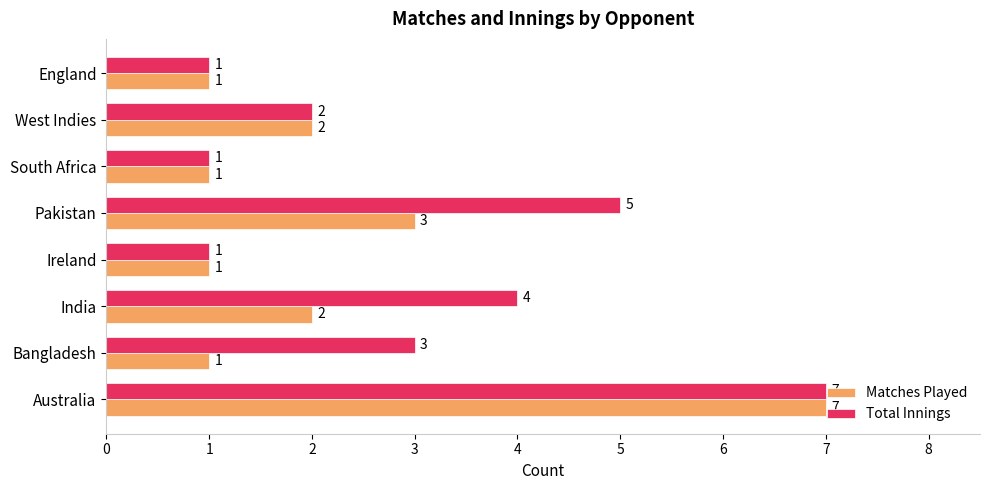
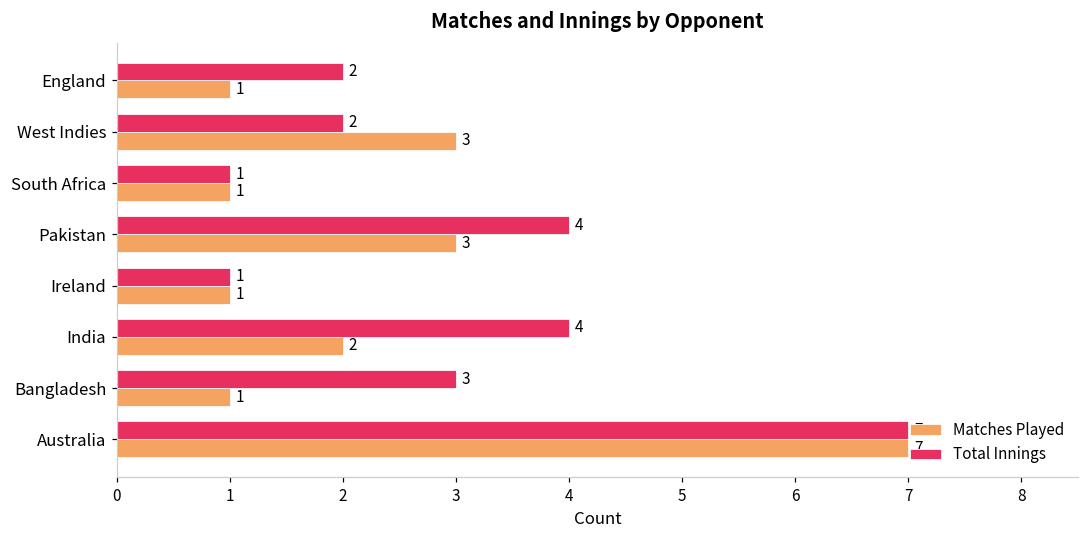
  {
    "Matches Played": {
      "England": 1,
-     "West Indies": 2,
+     "West Indies": 3,
      "South Africa": 1,
      "Pakistan": 3,
      "Ireland": 1,
      "India": 2,
      "Bangladesh": 1,
      "Australia": 7
    },
    "Total Innings": {
-     "England": 1,
+     "England": 2,
      "West Indies": 2,
      "South Africa": 1,
-     "Pakistan": 5,
+     "Pakistan": 4,
      "Ireland": 1,
      "India": 4,
      "Bangladesh": 3,
      "Australia": 7
    }
  }
